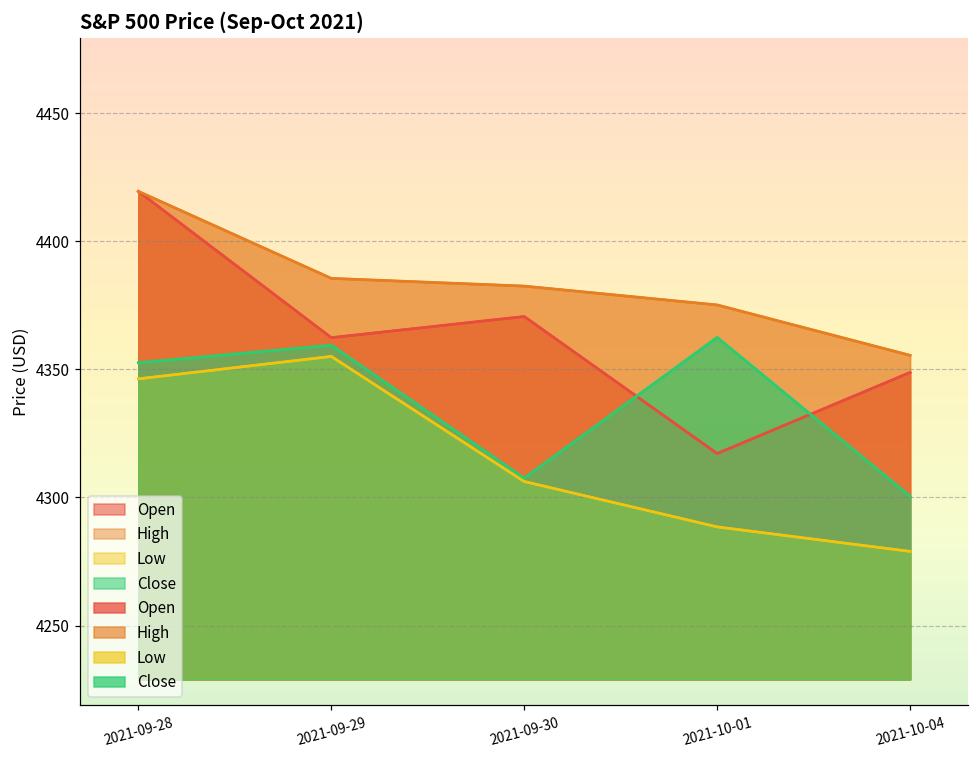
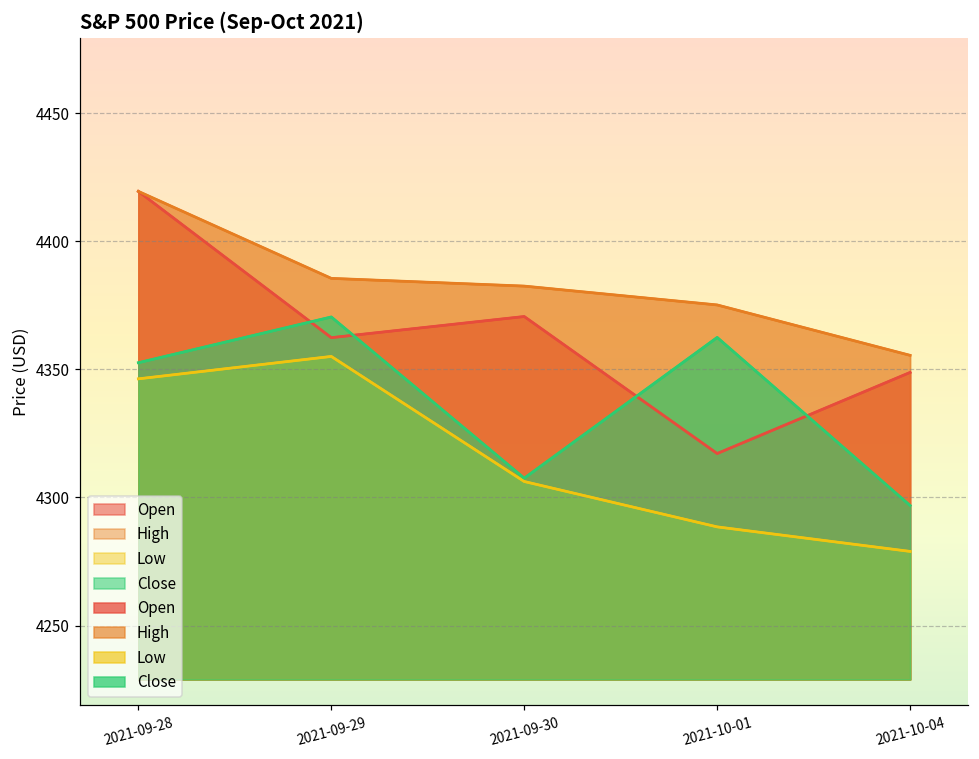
  {
    "Close": {
      "2021-09-28": 4353,
-     "2021-09-29": 4359,
+     "2021-09-29": 4370,
      "2021-09-30": 4308,
      "2021-10-01": 4363,
-     "2021-10-04": 4300
+     "2021-10-04": 4297
    }
  }
